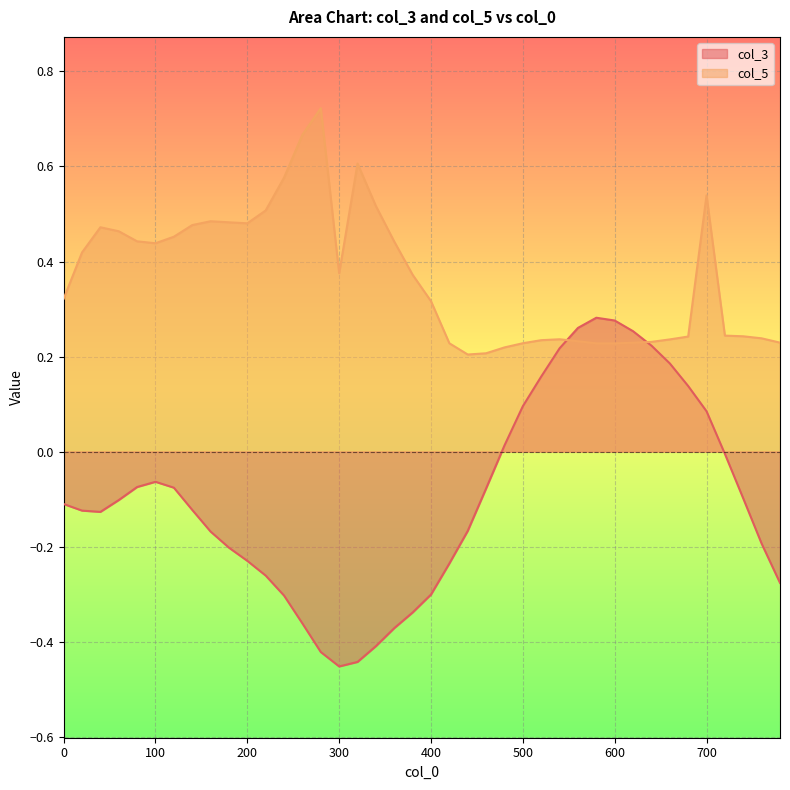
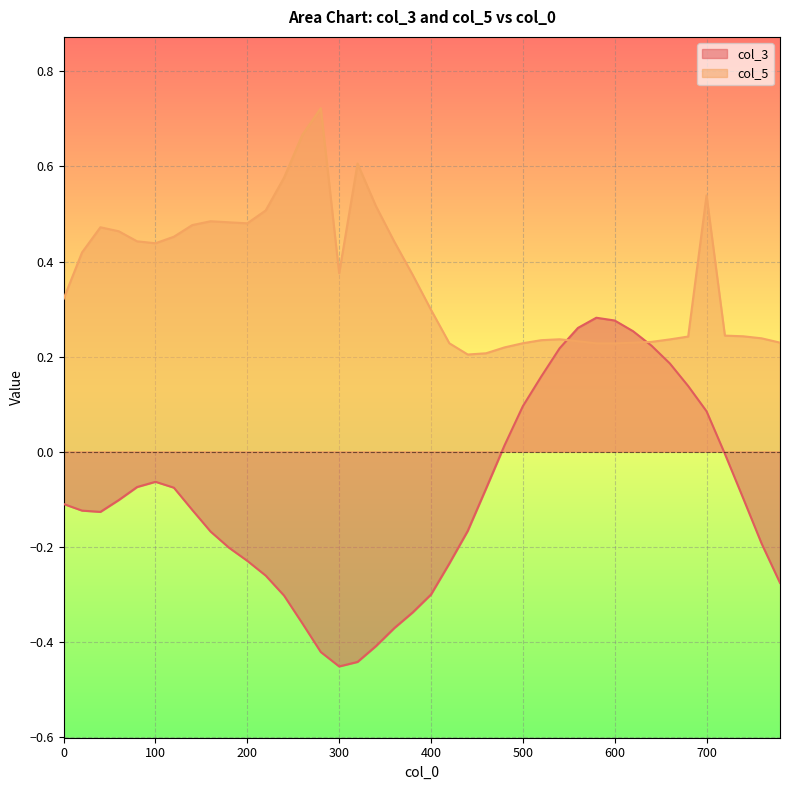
  {
    "col_5": {
      "0": 0.32,
      "100": 0.44,
      "200": 0.48,
      "300": 0.38,
-     "400": 0.32,
+     "400": 0.30,
      "500": 0.23,
      "600": 0.23,
      "700": 0.54
    }
  }
